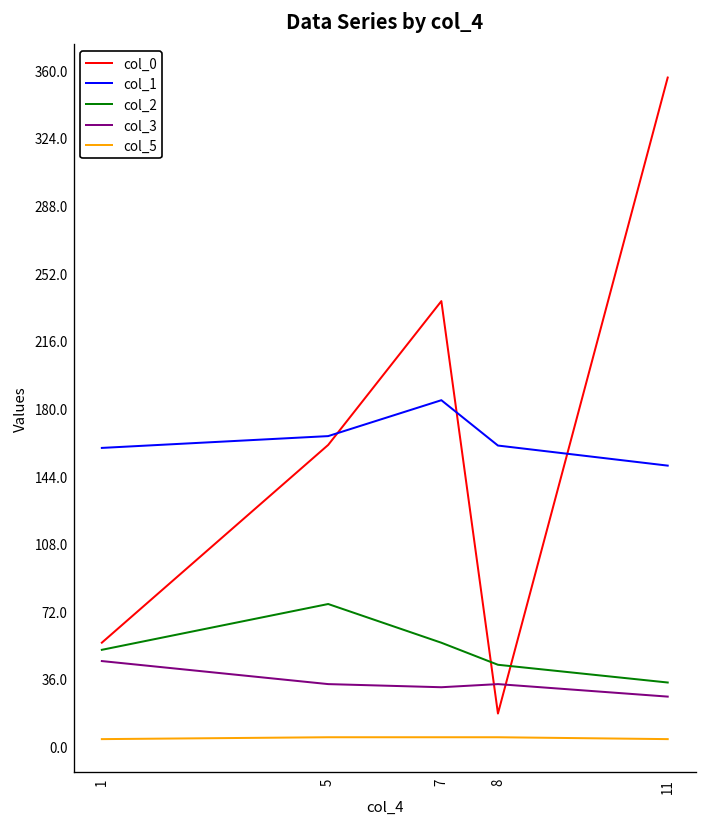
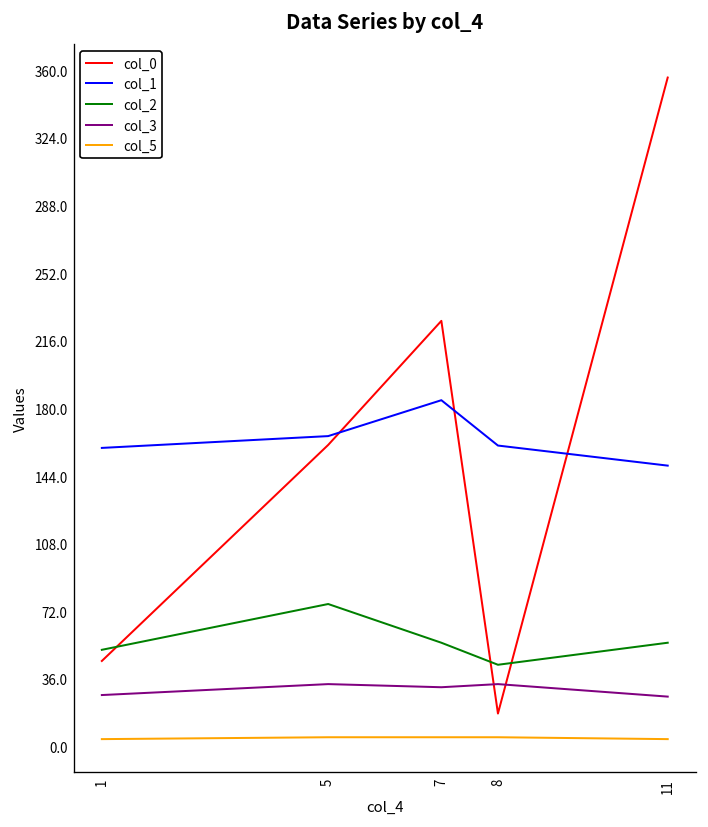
  {
    "col_0": {
-     "1": 55,
+     "1": 46,
      "5": 161,
-     "7": 237,
+     "7": 227,
      "8": 18,
      "11": 356
    },
    "col_1": {
      "1": 159,
      "5": 165,
      "7": 184,
      "8": 160,
      "11": 150
    },
    "col_2": {
      "1": 52,
      "5": 76,
      "7": 55,
      "8": 44,
-     "11": 34
+     "11": 55
    },
    "col_3": {
-     "1": 46,
+     "1": 27,
      "5": 33,
      "7": 32,
      "8": 33,
      "11": 27
    },
    "col_5": {
      "1": 4,
      "5": 5,
      "7": 5,
      "8": 5,
      "11": 4
    }
  }
